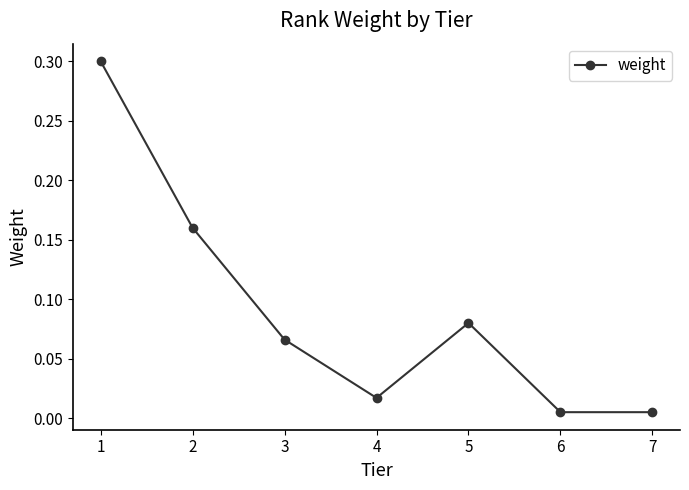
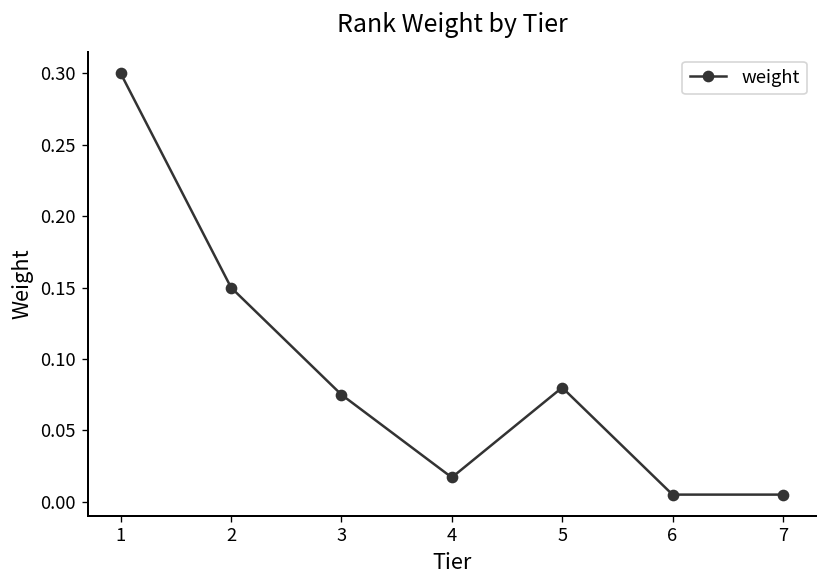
  {
    "1": 0.300,
-   "2": 0.16,
-   "3": 0.066,
+   "2": 0.15,
+   "3": 0.075,
    "4": 0.017,
    "5": 0.080,
    "6": 0.005,
    "7": 0.005
  }
